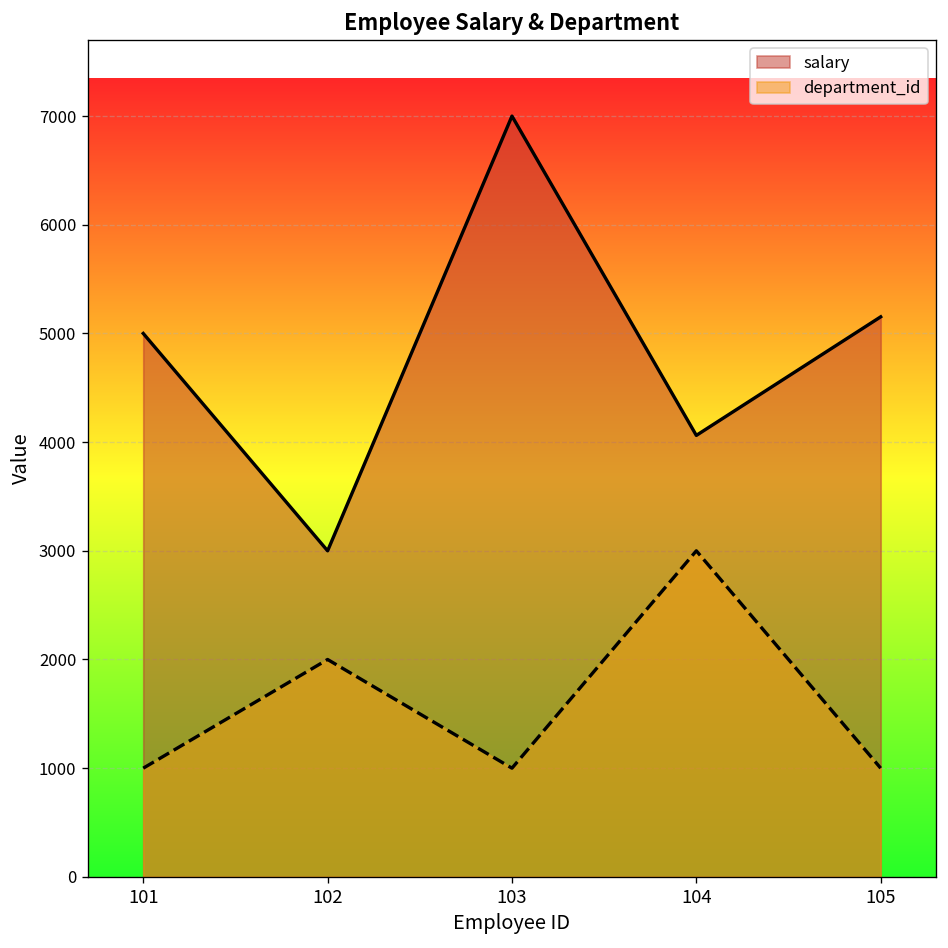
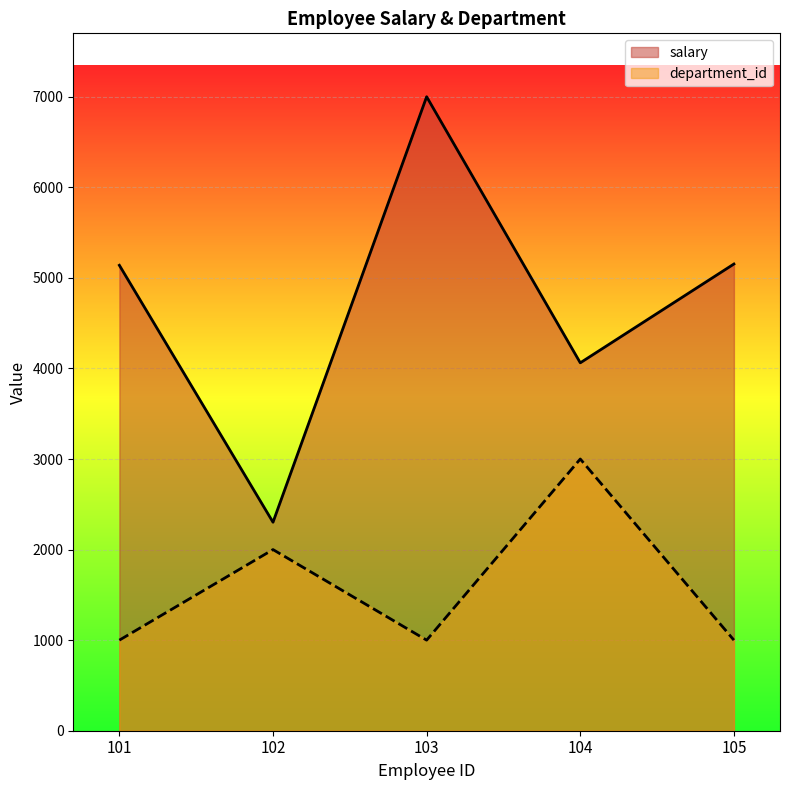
  {
    "salary": {
-     "101": 5000,
-     "102": 3000,
+     "101": 5100,
+     "102": 2300,
      "103": 7000,
      "104": 4100,
      "105": 5200
    },
    "department_id": {
      "101": 1000,
      "102": 2000,
      "103": 1000,
      "104": 3000,
      "105": 1000
    }
  }
